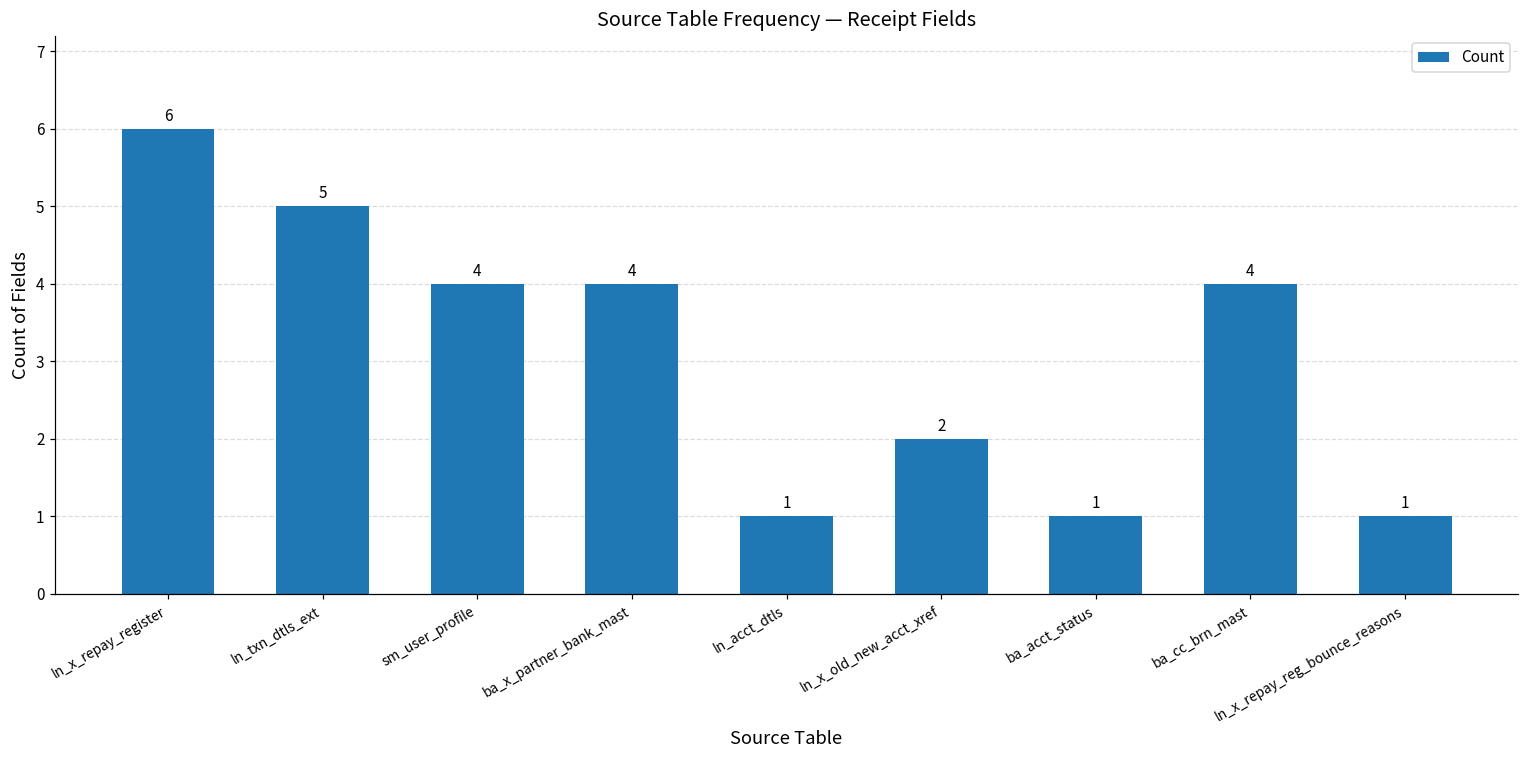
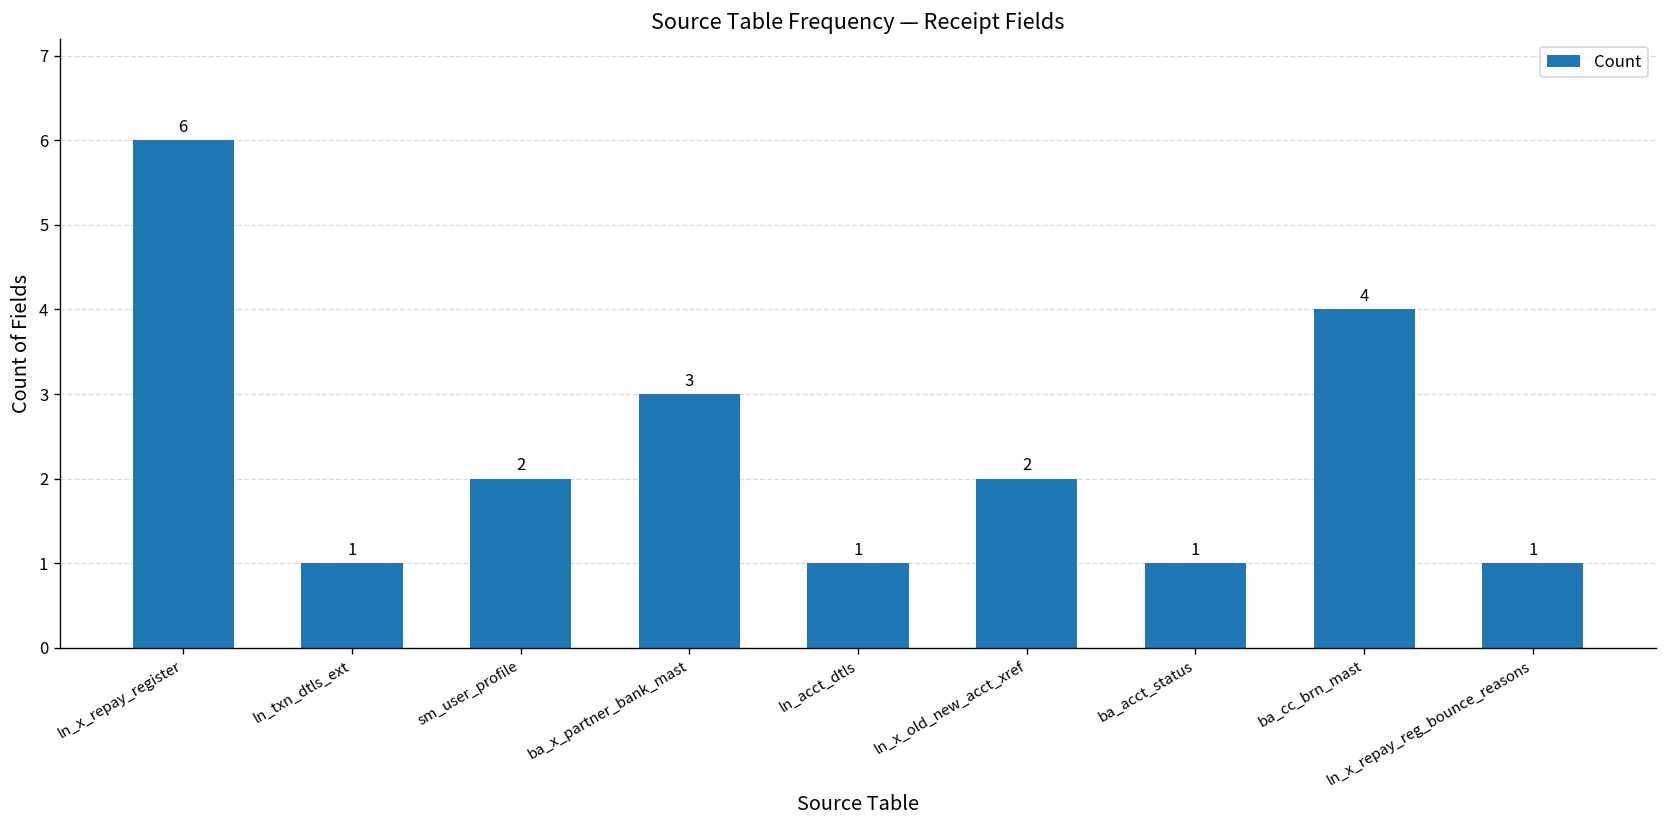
  {
    "ln_x_repay_register": 6,
-   "ln_txn_dtls_ext": 5,
-   "sm_user_profile": 4,
-   "ba_x_partner_bank_mast": 4,
+   "ln_txn_dtls_ext": 1,
+   "sm_user_profile": 2,
+   "ba_x_partner_bank_mast": 3,
    "ln_acct_dtls": 1,
    "ln_x_old_new_acct_xref": 2,
    "ba_acct_status": 1,
    "ba_cc_brn_mast": 4,
    "ln_x_repay_reg_bounce_reasons": 1
  }
